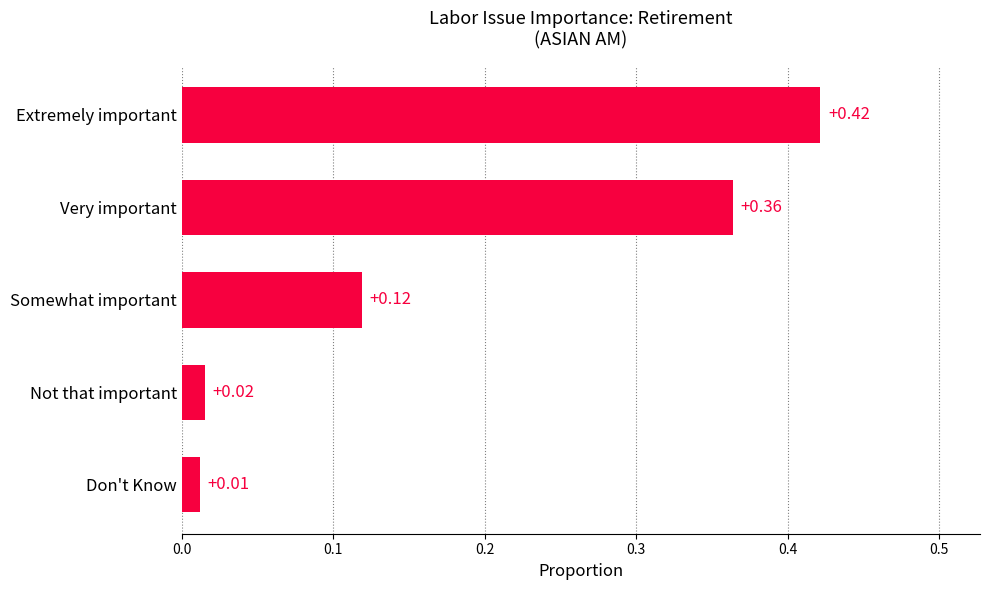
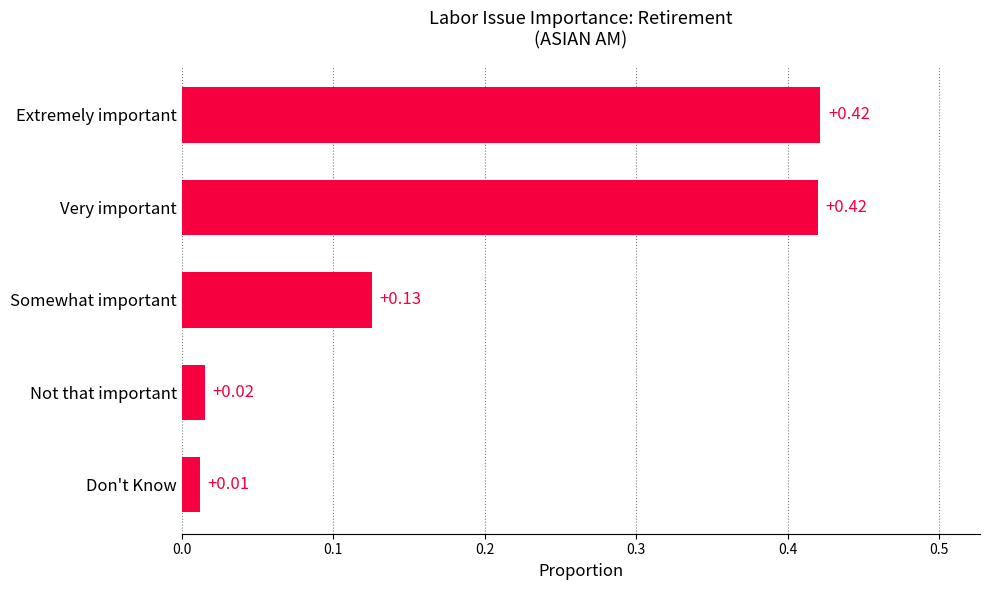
  {
    "Extremely important": "+0.42",
-   "Very important": "+0.36",
-   "Somewhat important": "+0.12",
+   "Very important": "+0.42",
+   "Somewhat important": "+0.13",
    "Not that important": "+0.02",
    "Don't Know": "+0.01"
  }
